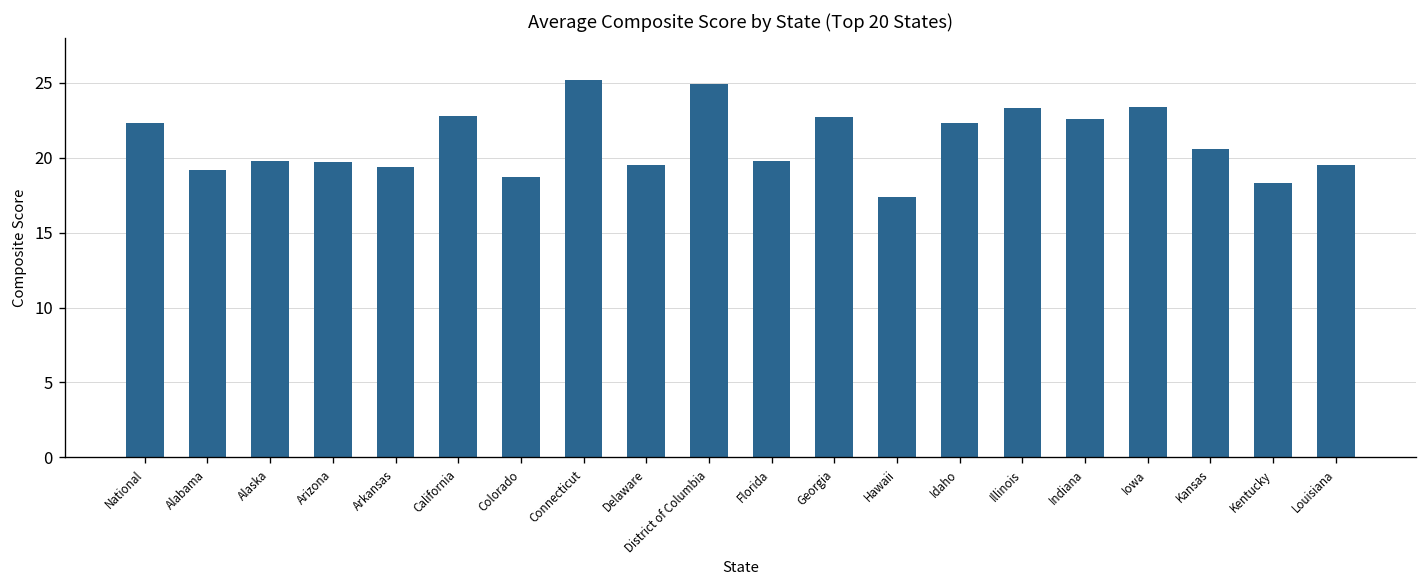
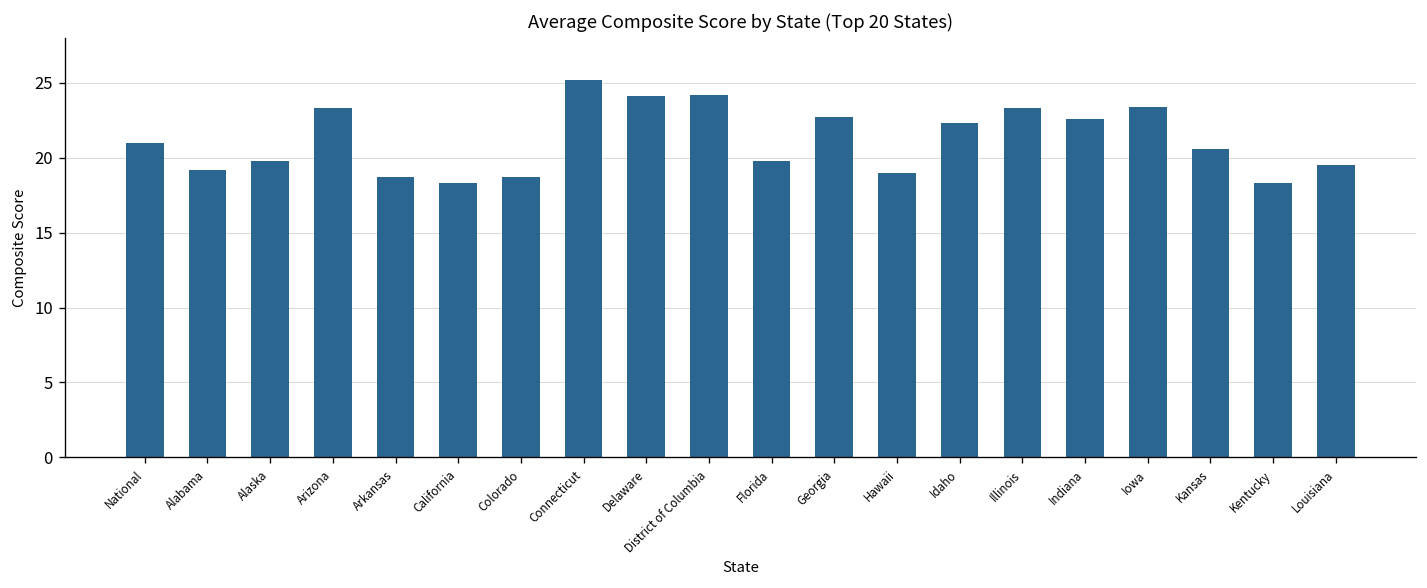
  {
-   "National": 22.3,
+   "National": 21.0,
    "Alabama": 19.2,
    "Alaska": 19.8,
-   "Arizona": 19.7,
-   "Arkansas": 19.4,
-   "California": 22.8,
+   "Arizona": 23.3,
+   "Arkansas": 18.7,
+   "California": 18.3,
    "Colorado": 18.7,
    "Connecticut": 25.2,
-   "Delaware": 19.5,
-   "District of Columbia": 24.9,
+   "Delaware": 24.1,
+   "District of Columbia": 24.2,
    "Florida": 19.8,
    "Georgia": 22.7,
-   "Hawaii": 17.4,
+   "Hawaii": 19.0,
    "Idaho": 22.3,
    "Illinois": 23.3,
    "Indiana": 22.6,
    "Iowa": 23.4,
    "Kansas": 20.6,
    "Kentucky": 18.3,
    "Louisiana": 19.5
  }
